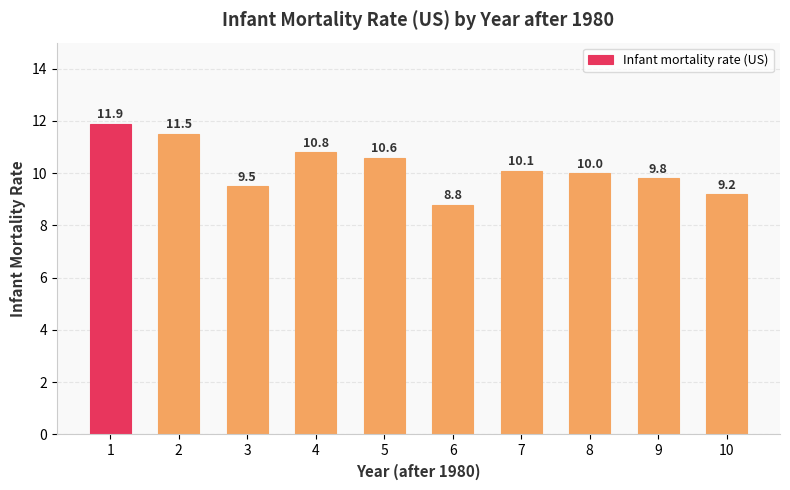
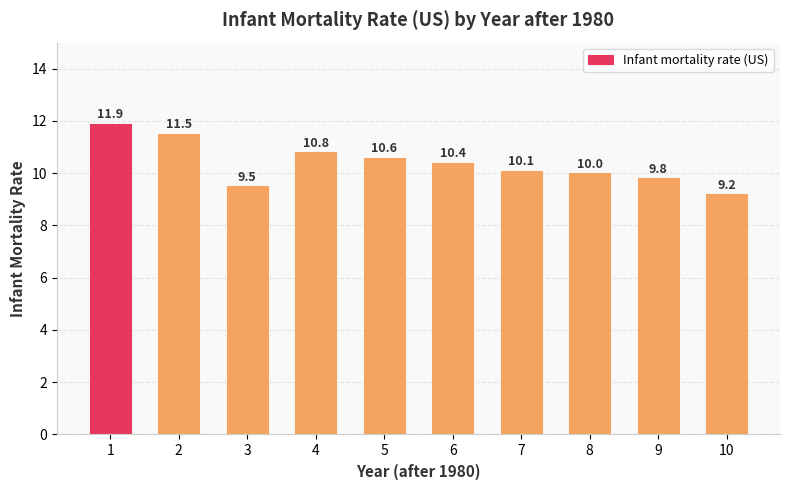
  {
    "1": 11.9,
    "2": 11.5,
    "3": 9.5,
    "4": 10.8,
    "5": 10.6,
-   "6": 8.8,
+   "6": 10.4,
    "7": 10.1,
    "8": 10.0,
    "9": 9.8,
    "10": 9.2
  }
